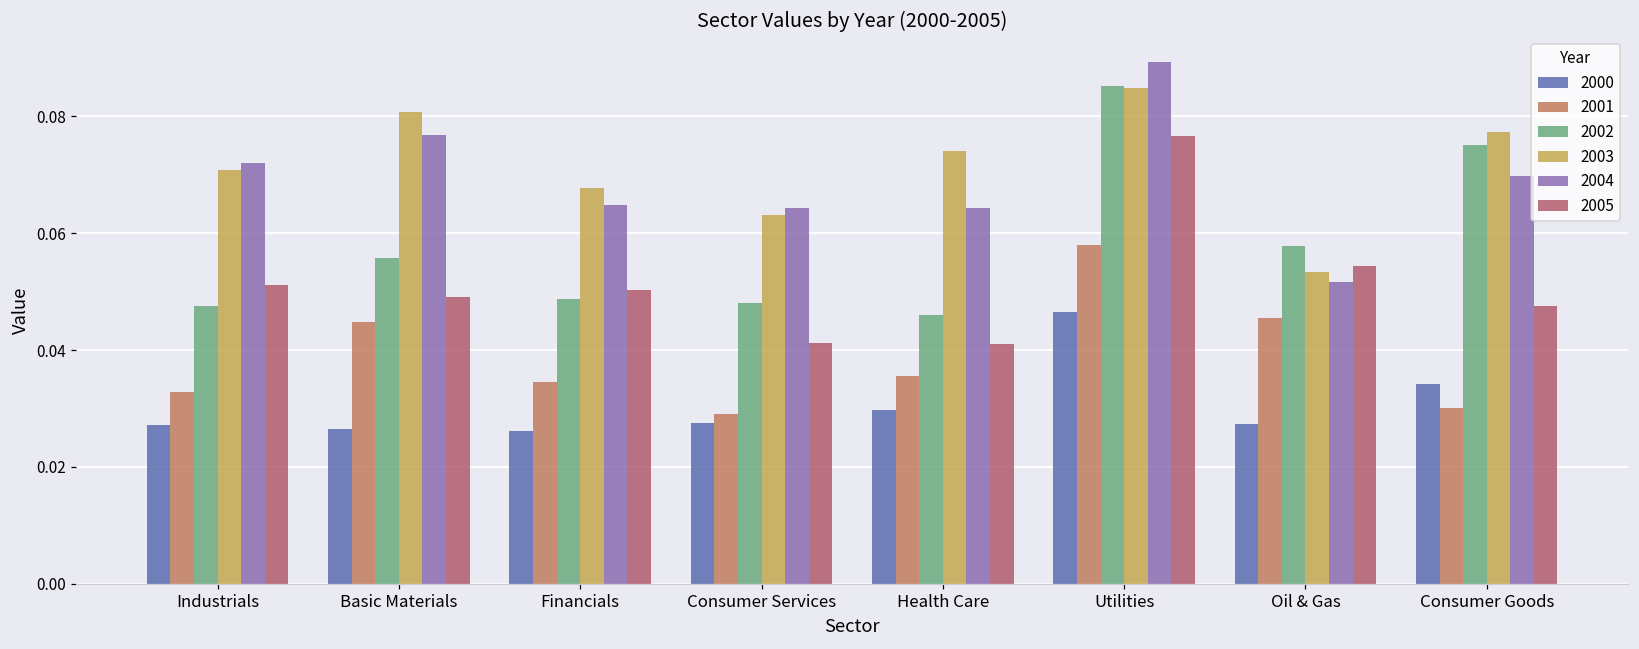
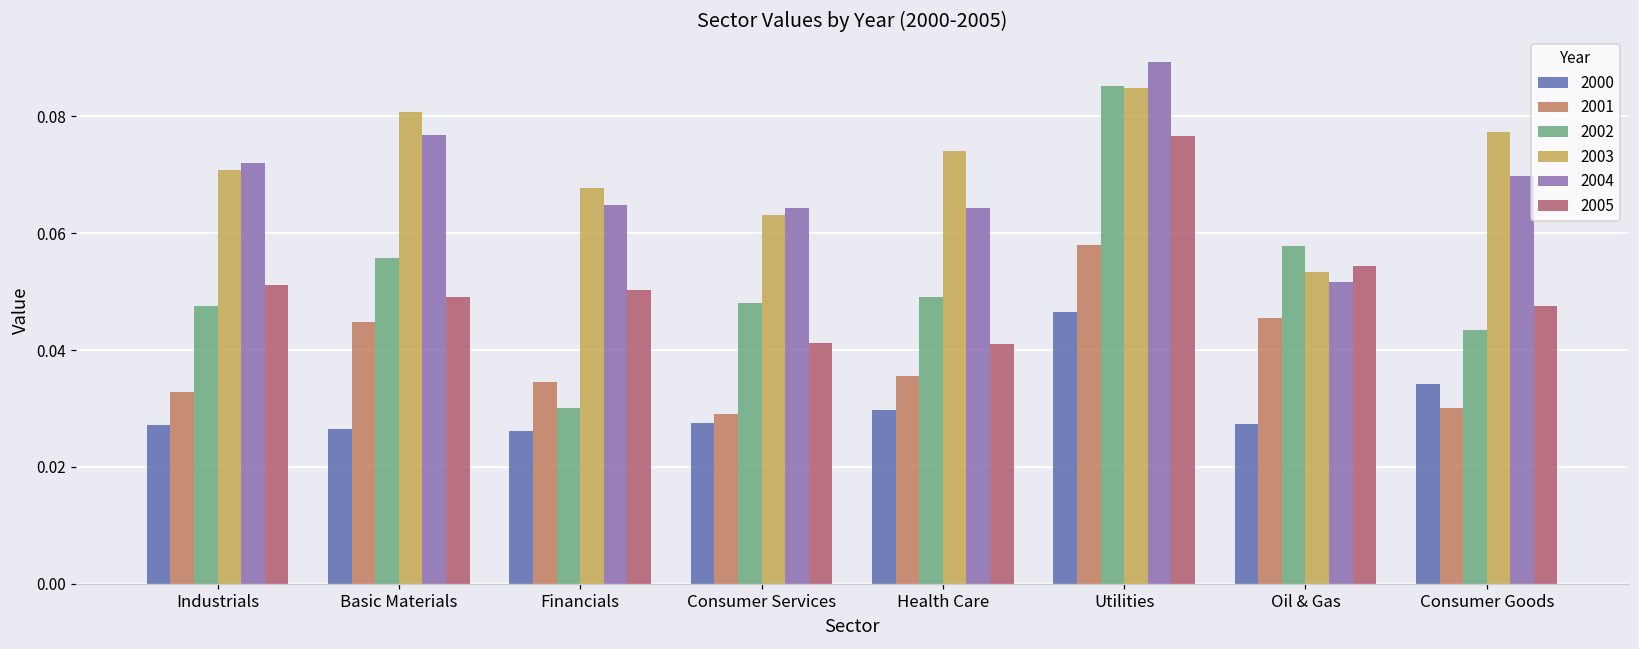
  {
    "2002": {
      "Industrials": 0.048,
      "Basic Materials": 0.056,
-     "Financials": 0.049,
+     "Financials": 0.030,
      "Consumer Services": 0.048,
-     "Health Care": 0.046,
+     "Health Care": 0.049,
      "Utilities": 0.085,
      "Oil & Gas": 0.058,
-     "Consumer Goods": 0.075
+     "Consumer Goods": 0.043
    }
  }
